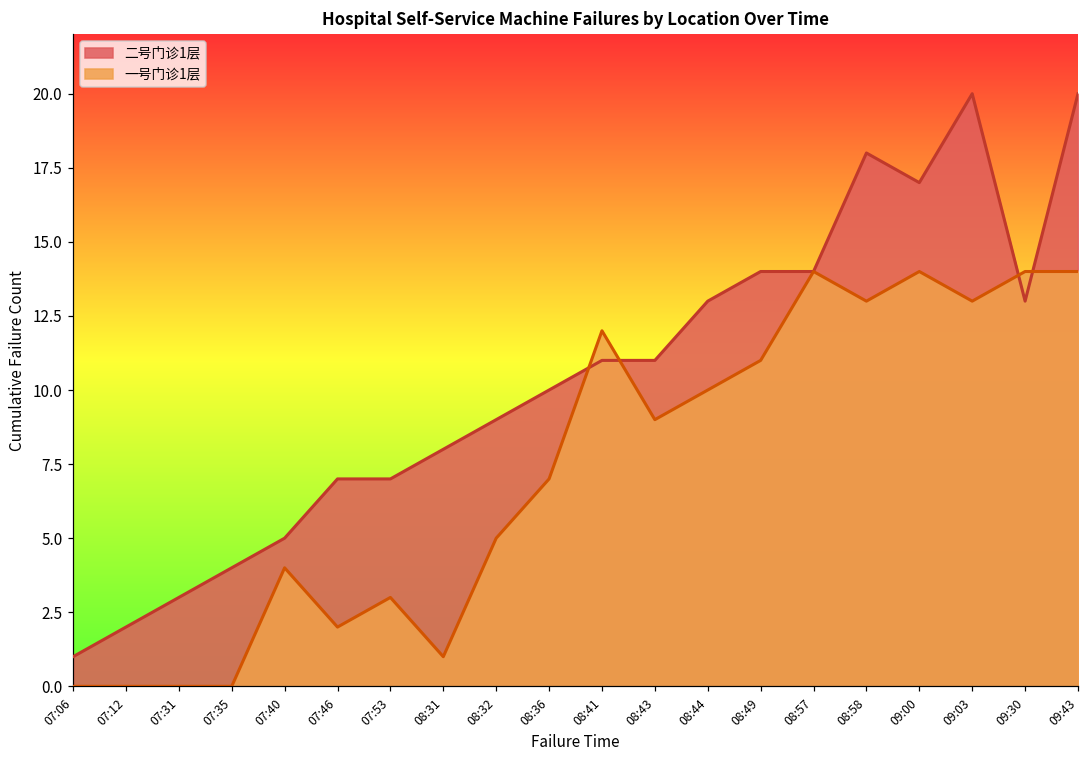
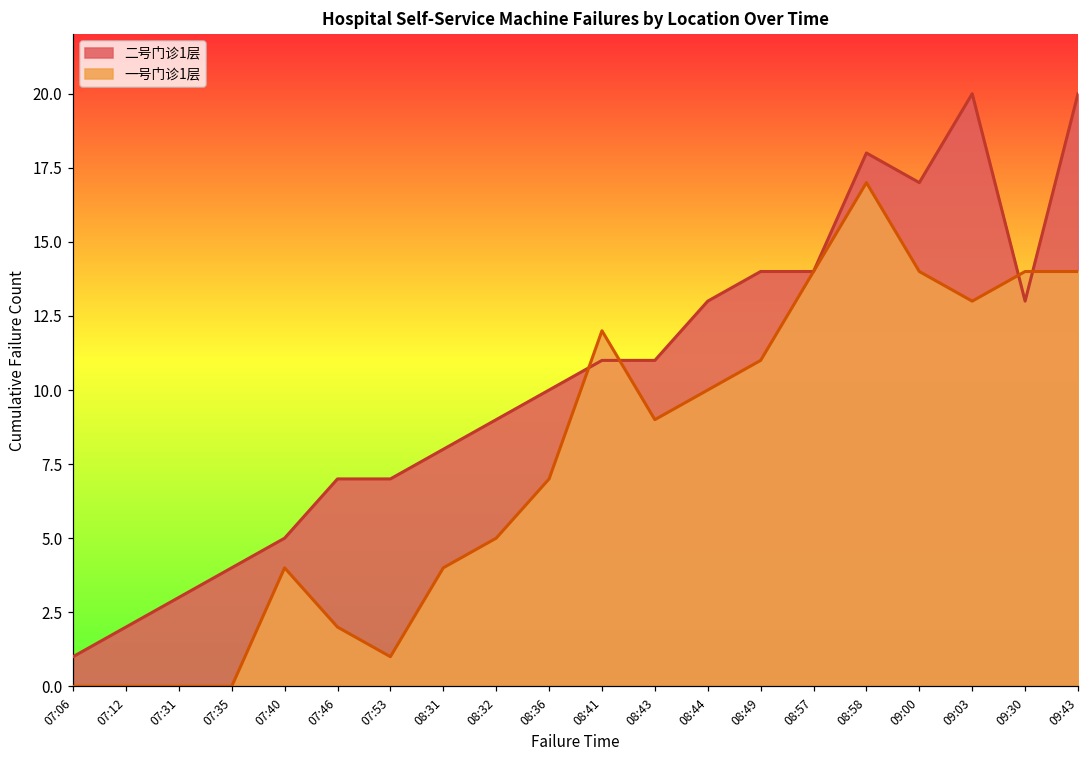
  {
    "二号门诊1层": {
      "07:06": 1,
      "07:12": 2,
      "07:31": 3,
      "07:35": 4,
      "07:40": 5,
      "07:46": 7,
      "07:53": 7,
      "08:31": 8,
      "08:32": 9,
      "08:36": 10,
      "08:41": 11,
      "08:43": 11,
      "08:44": 13,
      "08:49": 14,
      "08:58": 18,
      "09:00": 17,
      "09:03": 20,
      "09:30": 13,
      "09:43": 20
    },
    "一号门诊1层": {
      "07:06": 0,
      "07:12": 0,
      "07:31": 0,
      "07:35": 0,
      "07:40": 4,
      "07:46": 2,
-     "07:53": 3,
-     "08:31": 1,
+     "07:53": 1,
+     "08:31": 4,
      "08:32": 5,
      "08:36": 7,
      "08:41": 12,
      "08:43": 9,
      "08:44": 10,
      "08:49": 11,
-     "08:58": 13,
+     "08:58": 17,
      "09:00": 14,
      "09:03": 13,
      "09:30": 14,
      "09:43": 14
    }
  }
